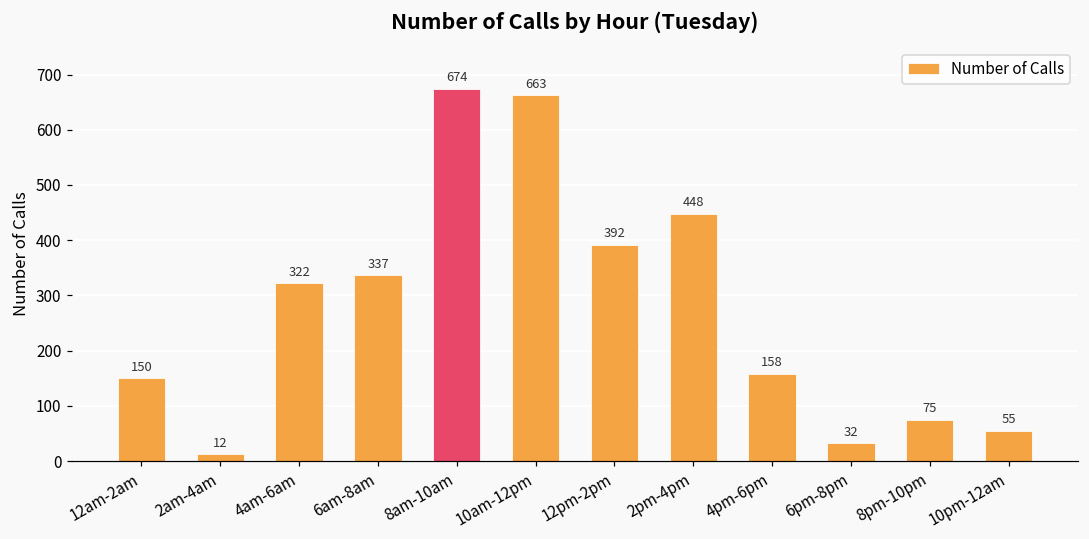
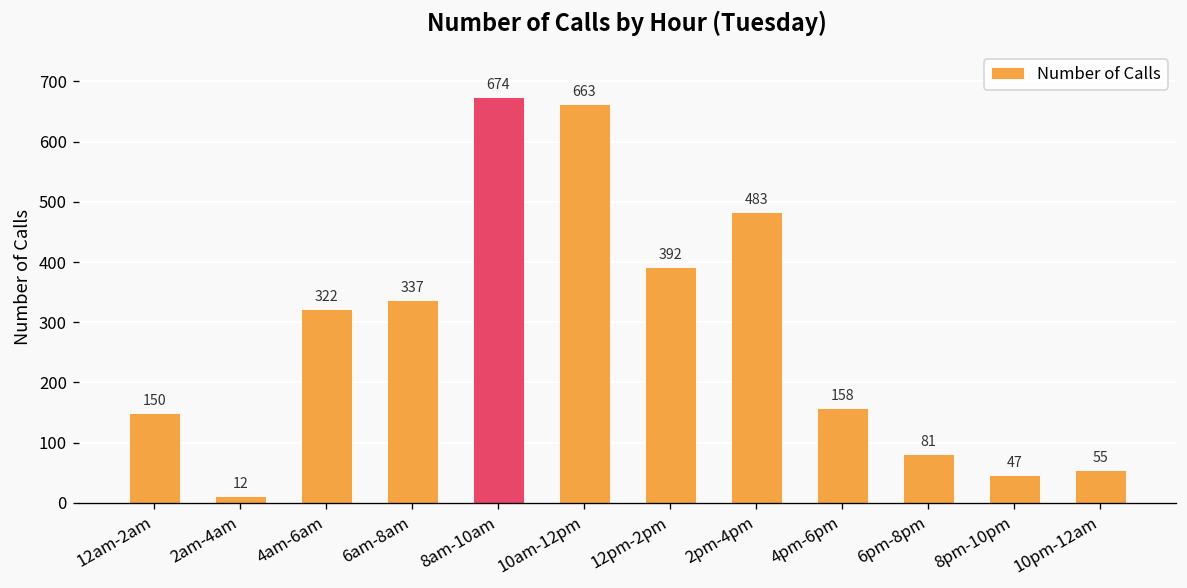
  {
    "12am-2am": 150,
    "2am-4am": 12,
    "4am-6am": 322,
    "6am-8am": 337,
    "8am-10am": 674,
    "10am-12pm": 663,
    "12pm-2pm": 392,
-   "2pm-4pm": 448,
+   "2pm-4pm": 483,
    "4pm-6pm": 158,
-   "6pm-8pm": 32,
-   "8pm-10pm": 75,
+   "6pm-8pm": 81,
+   "8pm-10pm": 47,
    "10pm-12am": 55
  }
